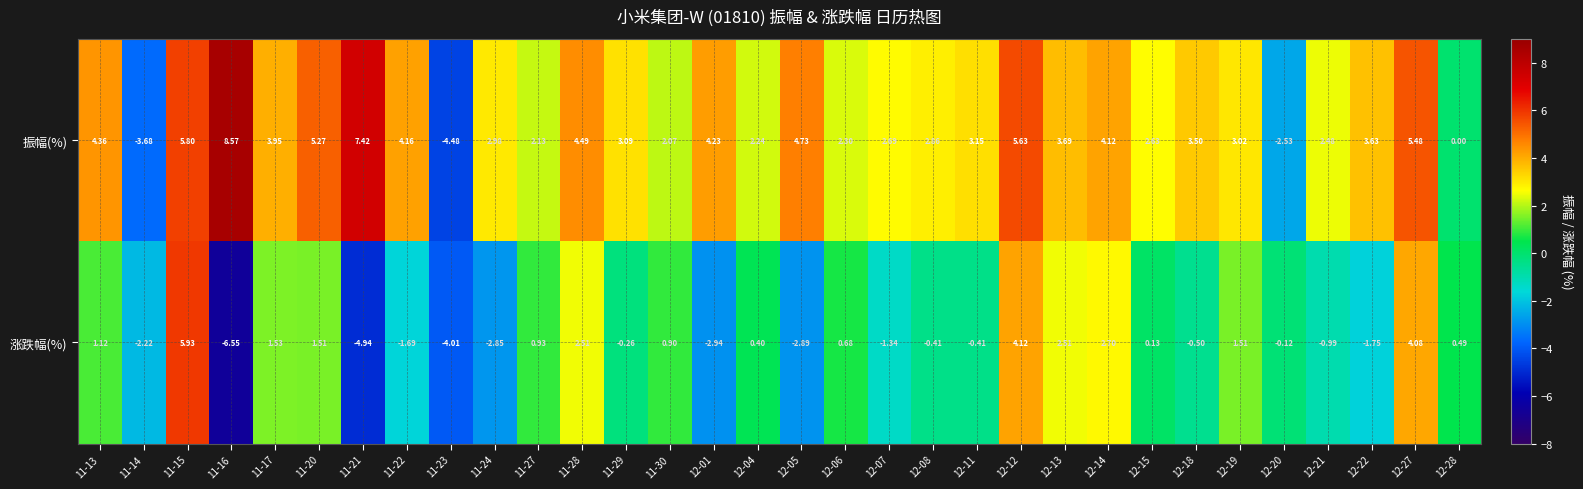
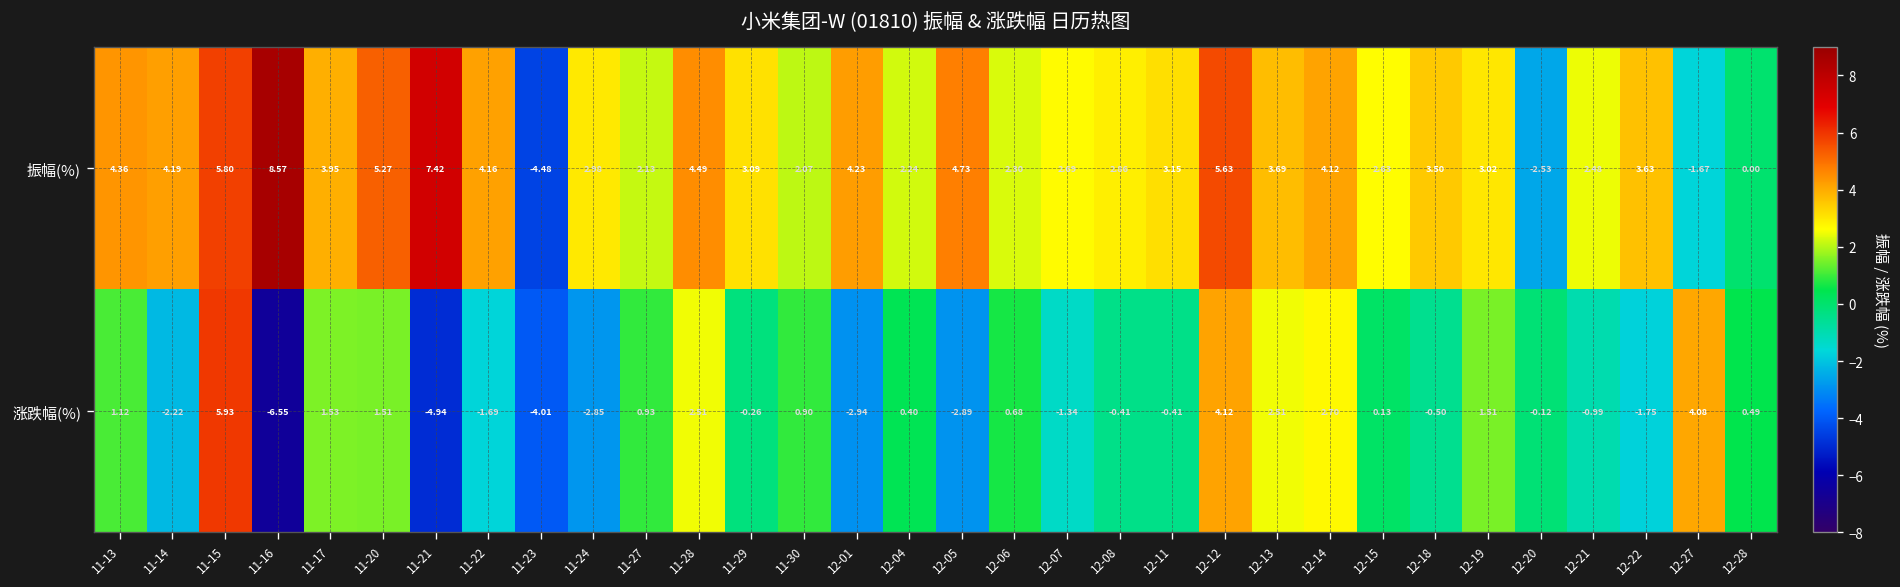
  {
    "振幅(%)": {
      "11-13": 4.36,
-     "11-14": -3.68,
+     "11-14": 4.19,
      "11-15": 5.80,
      "11-16": 8.57,
      "11-17": 3.95,
      "11-20": 5.27,
      "11-21": 7.42,
      "11-22": 4.16,
      "11-23": -4.48,
      "11-24": 2.98,
      "11-27": 2.13,
      "11-28": 4.49,
      "11-29": 3.09,
      "11-30": 2.07,
      "12-01": 4.23,
      "12-04": 2.24,
      "12-05": 4.73,
      "12-06": 2.30,
      "12-07": 2.69,
      "12-08": 2.86,
      "12-11": 3.15,
      "12-12": 5.63,
      "12-13": 3.69,
      "12-14": 4.12,
      "12-15": 2.63,
      "12-18": 3.50,
      "12-19": 3.02,
      "12-20": -2.53,
      "12-21": 2.48,
      "12-22": 3.63,
-     "12-27": 5.48,
+     "12-27": -1.67,
      "12-28": 0.00
    },
    "涨跌幅(%)": {
      "11-13": 1.12,
      "11-14": -2.22,
      "11-15": 5.93,
      "11-16": -6.55,
      "11-17": 1.53,
      "11-20": 1.51,
      "11-21": -4.94,
      "11-22": -1.69,
      "11-23": -4.01,
      "11-24": -2.85,
      "11-27": 0.93,
      "11-28": 2.51,
      "11-29": -0.26,
      "11-30": 0.90,
      "12-01": -2.94,
      "12-04": 0.40,
      "12-05": -2.89,
      "12-06": 0.68,
      "12-07": -1.34,
      "12-08": -0.41,
      "12-11": -0.41,
      "12-12": 4.12,
      "12-13": 2.51,
      "12-14": 2.70,
      "12-15": 0.13,
      "12-18": -0.50,
      "12-19": 1.51,
      "12-20": -0.12,
      "12-21": -0.99,
      "12-22": -1.75,
      "12-27": 4.08,
      "12-28": 0.49
    }
  }
